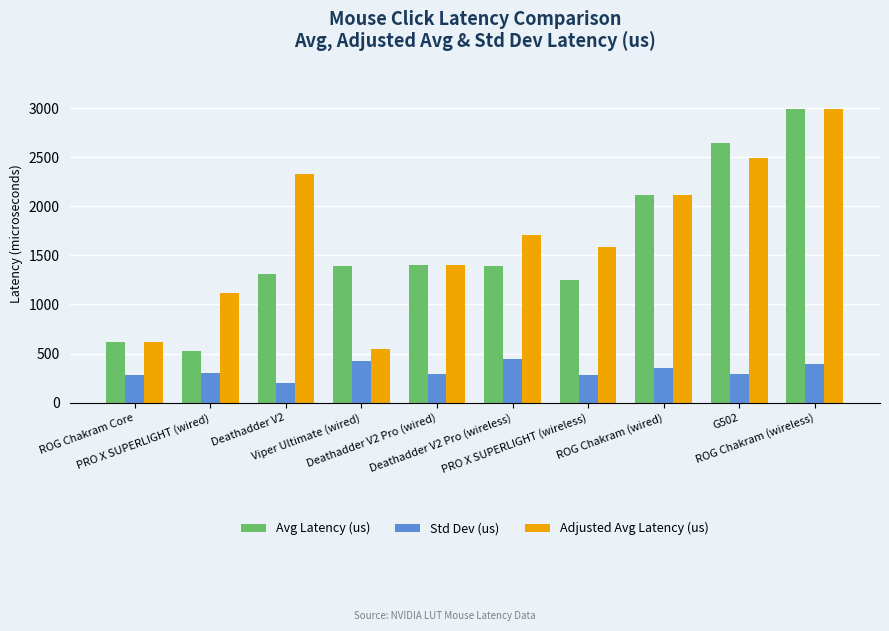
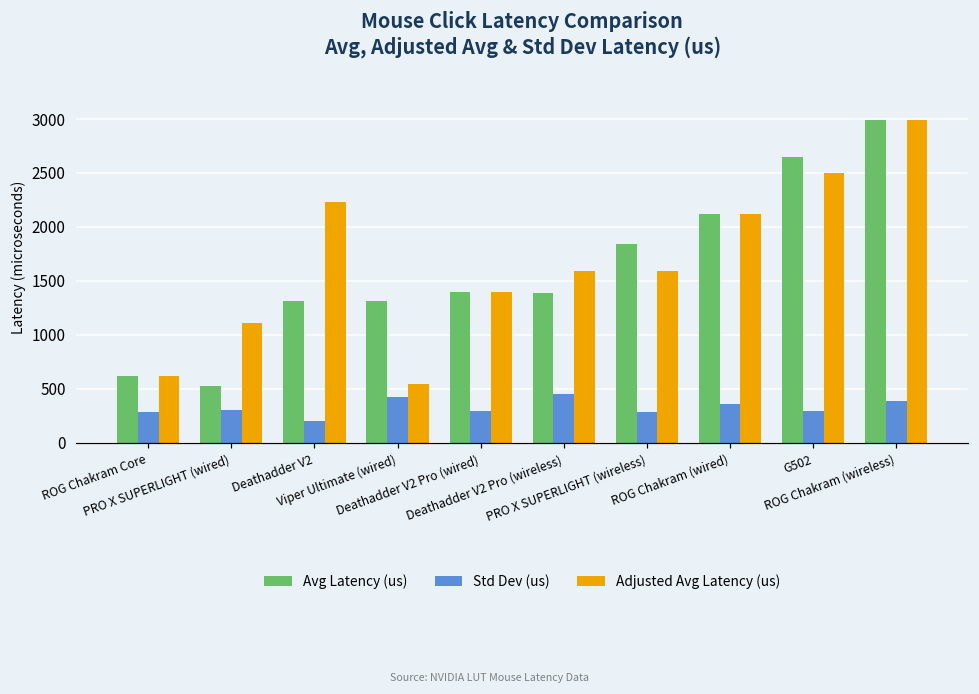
  {
    "Avg Latency (us)": {
      "ROG Chakram Core": 600,
      "PRO X SUPERLIGHT (wired)": 500,
      "Deathadder V2": 1300,
-     "Viper Ultimate (wired)": 1400,
+     "Viper Ultimate (wired)": 1300,
      "Deathadder V2 Pro (wired)": 1400,
      "Deathadder V2 Pro (wireless)": 1400,
-     "PRO X SUPERLIGHT (wireless)": 1200,
+     "PRO X SUPERLIGHT (wireless)": 1800,
      "ROG Chakram (wired)": 2100,
      "G502": 2600,
      "ROG Chakram (wireless)": 3000
    },
    "Std Dev (us)": {
      "ROG Chakram Core": 300,
      "PRO X SUPERLIGHT (wired)": 300,
      "Deathadder V2": 200,
      "Viper Ultimate (wired)": 400,
      "Deathadder V2 Pro (wired)": 300,
      "Deathadder V2 Pro (wireless)": 400,
      "PRO X SUPERLIGHT (wireless)": 300,
      "ROG Chakram (wired)": 400,
      "G502": 300,
      "ROG Chakram (wireless)": 400
    },
    "Adjusted Avg Latency (us)": {
      "ROG Chakram Core": 600,
      "PRO X SUPERLIGHT (wired)": 1100,
-     "Deathadder V2": 2300,
+     "Deathadder V2": 2200,
      "Viper Ultimate (wired)": 500,
      "Deathadder V2 Pro (wired)": 1400,
-     "Deathadder V2 Pro (wireless)": 1700,
+     "Deathadder V2 Pro (wireless)": 1600,
      "PRO X SUPERLIGHT (wireless)": 1600,
      "ROG Chakram (wired)": 2100,
      "G502": 2500,
      "ROG Chakram (wireless)": 3000
    }
  }
